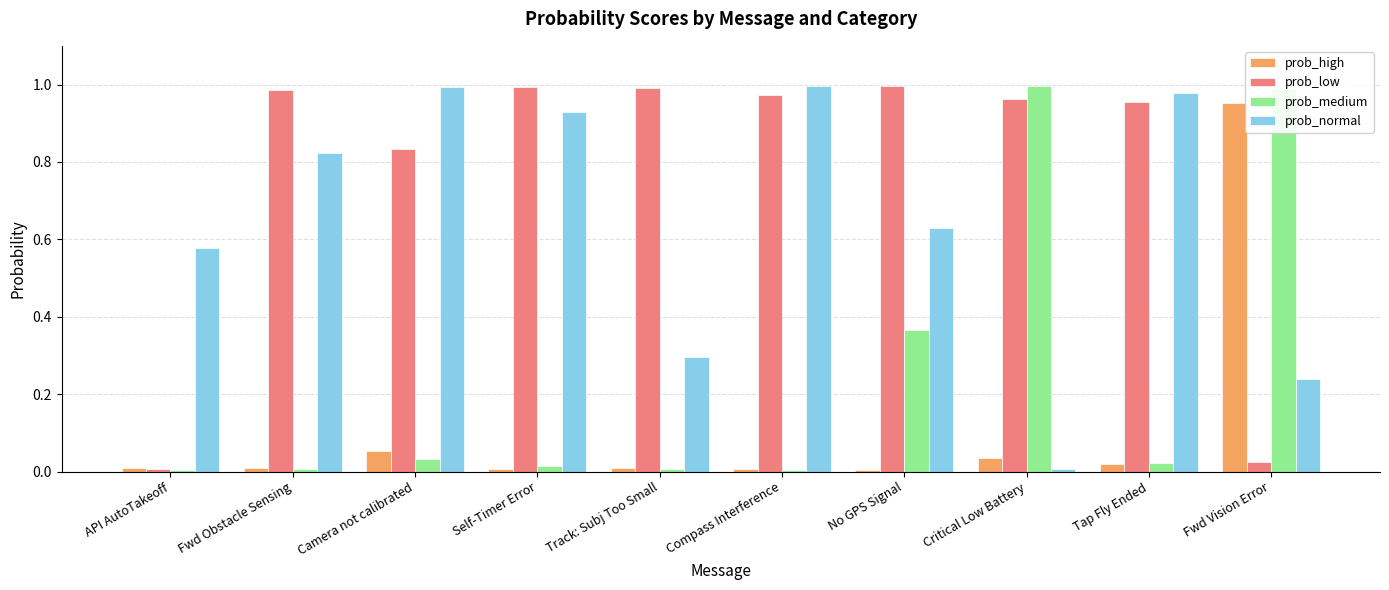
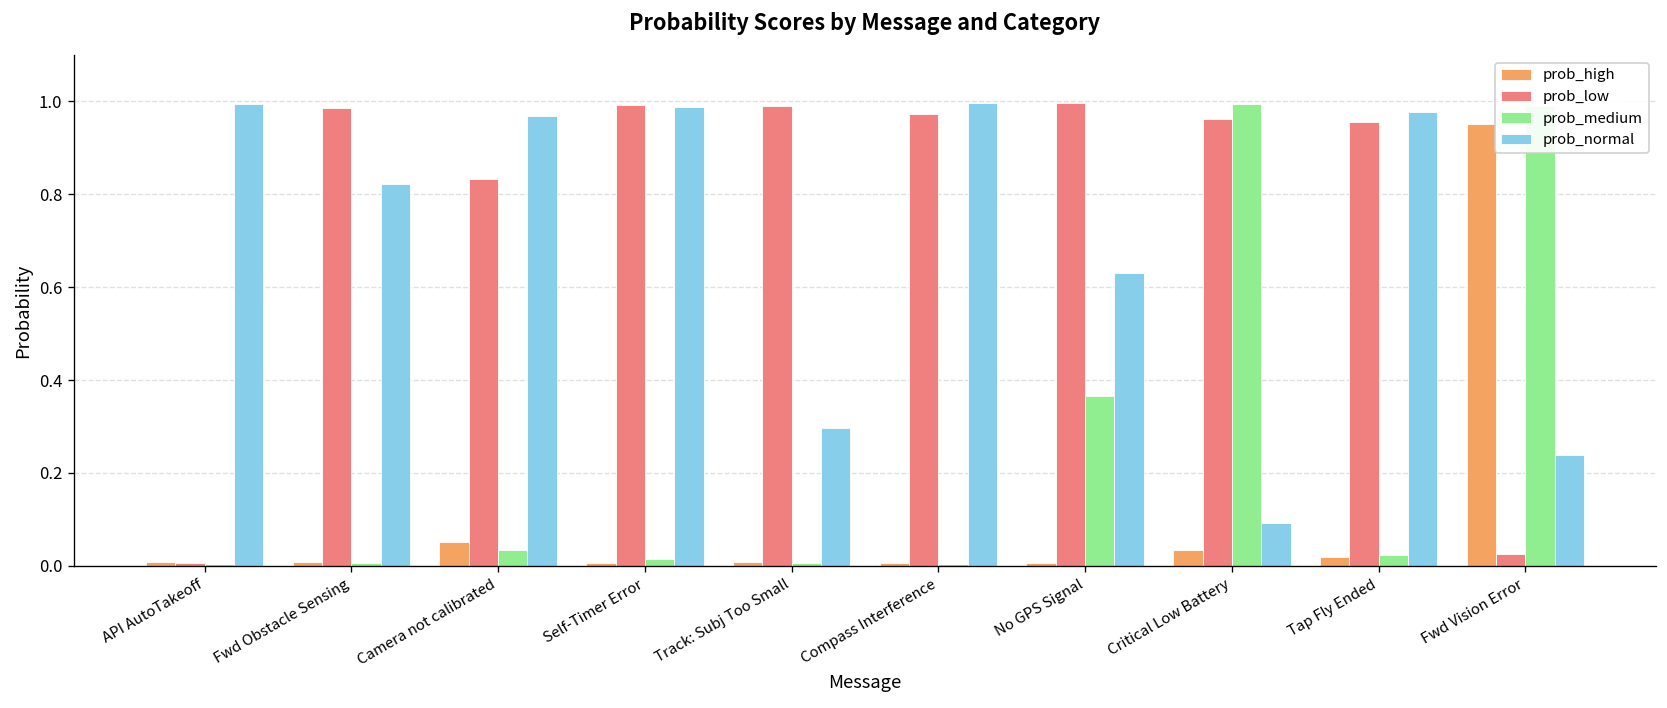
  {
    "prob_medium": {
      "Camera not calibrated": 0.03,
      "Self-Timer Error": 0.01,
      "No GPS Signal": 0.37,
      "Critical Low Battery": 1.00,
      "Tap Fly Ended": 0.02
    },
    "prob_normal": {
-     "API AutoTakeoff": 0.58,
+     "API AutoTakeoff": 1.00,
      "Fwd Obstacle Sensing": 0.82,
-     "Camera not calibrated": 0.99,
-     "Self-Timer Error": 0.93,
+     "Camera not calibrated": 0.97,
+     "Self-Timer Error": 0.99,
      "Track: Subj Too Small": 0.30,
      "Compass Interference": 1.00,
      "No GPS Signal": 0.63,
-     "Critical Low Battery": 0.01,
+     "Critical Low Battery": 0.09,
      "Tap Fly Ended": 0.98,
      "Fwd Vision Error": 0.24
    }
  }
